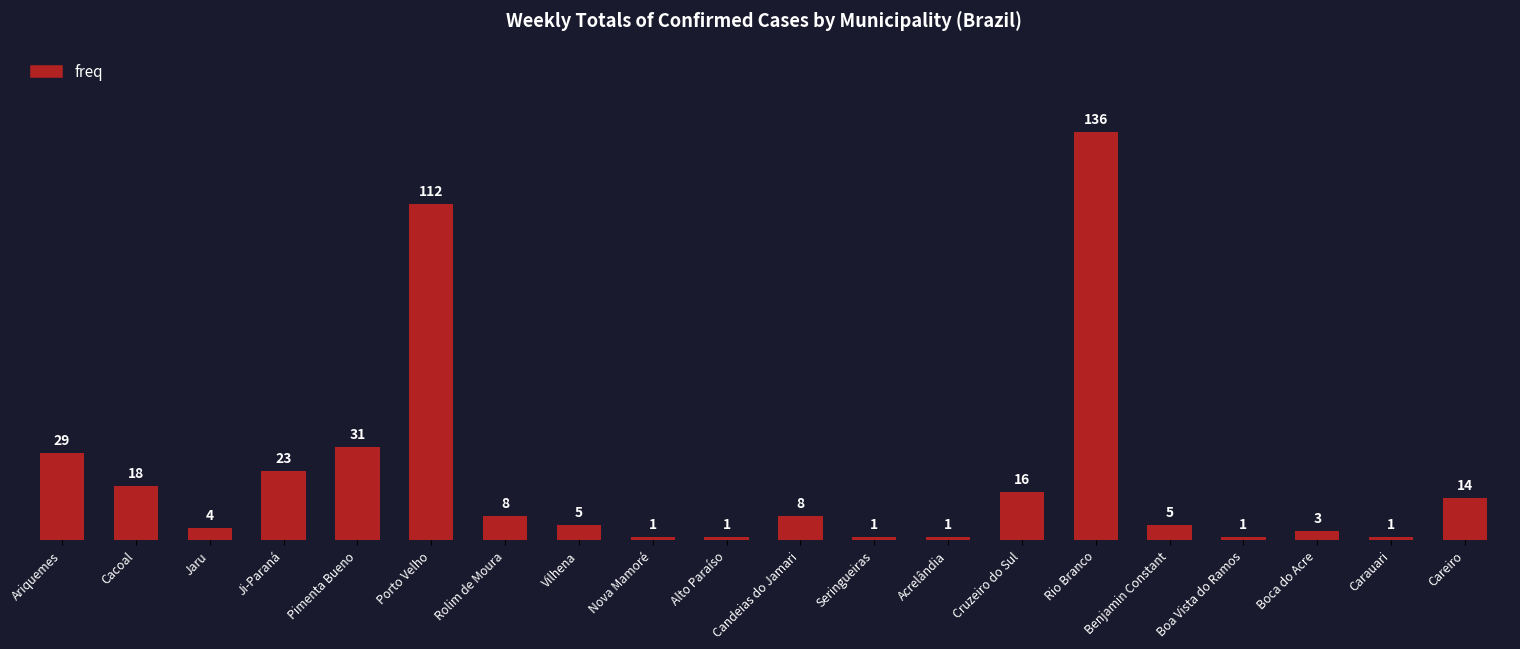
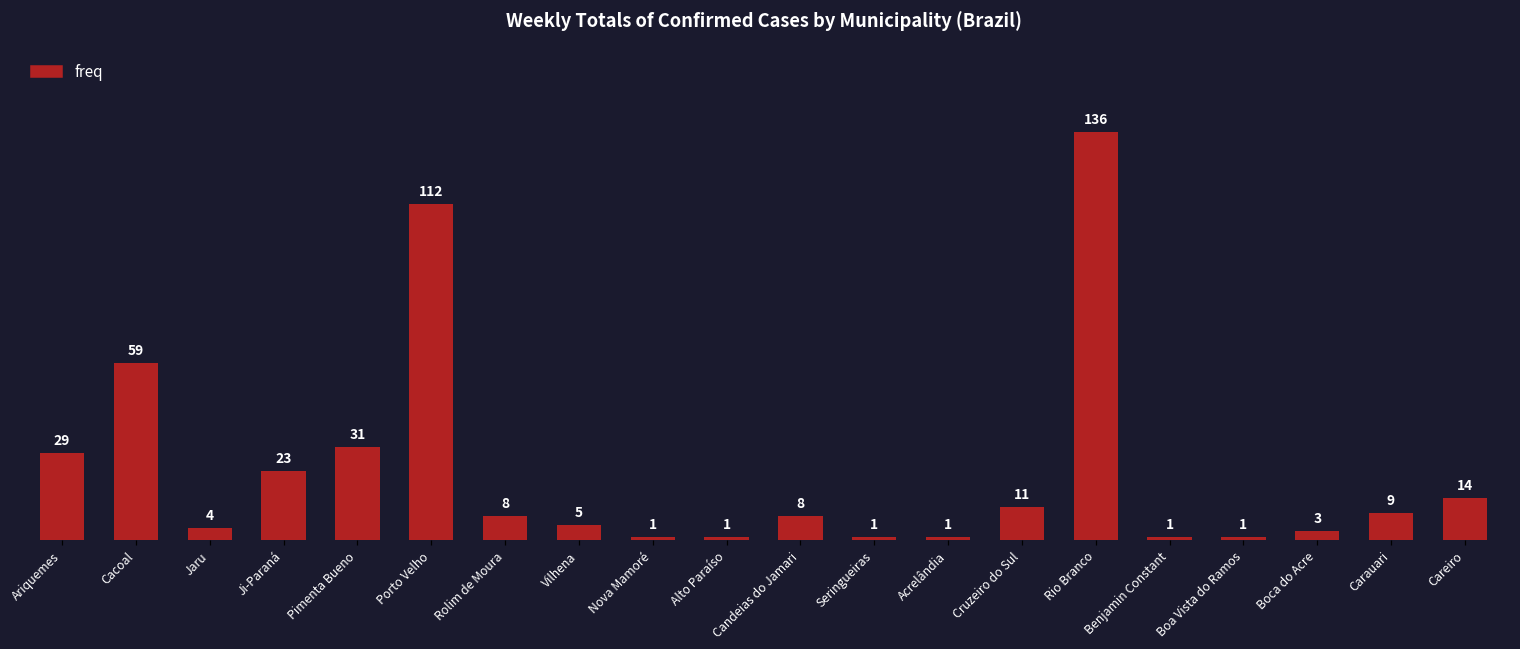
  {
    "Ariquemes": 29,
-   "Cacoal": 18,
+   "Cacoal": 59,
    "Jaru": 4,
    "Ji-Paraná": 23,
    "Pimenta Bueno": 31,
    "Porto Velho": 112,
    "Rolim de Moura": 8,
    "Vilhena": 5,
    "Nova Mamoré": 1,
    "Alto Paraíso": 1,
    "Candeias do Jamari": 8,
    "Seringueiras": 1,
    "Acrelândia": 1,
-   "Cruzeiro do Sul": 16,
+   "Cruzeiro do Sul": 11,
    "Rio Branco": 136,
-   "Benjamin Constant": 5,
+   "Benjamin Constant": 1,
    "Boa Vista do Ramos": 1,
    "Boca do Acre": 3,
-   "Carauari": 1,
+   "Carauari": 9,
    "Careiro": 14
  }
